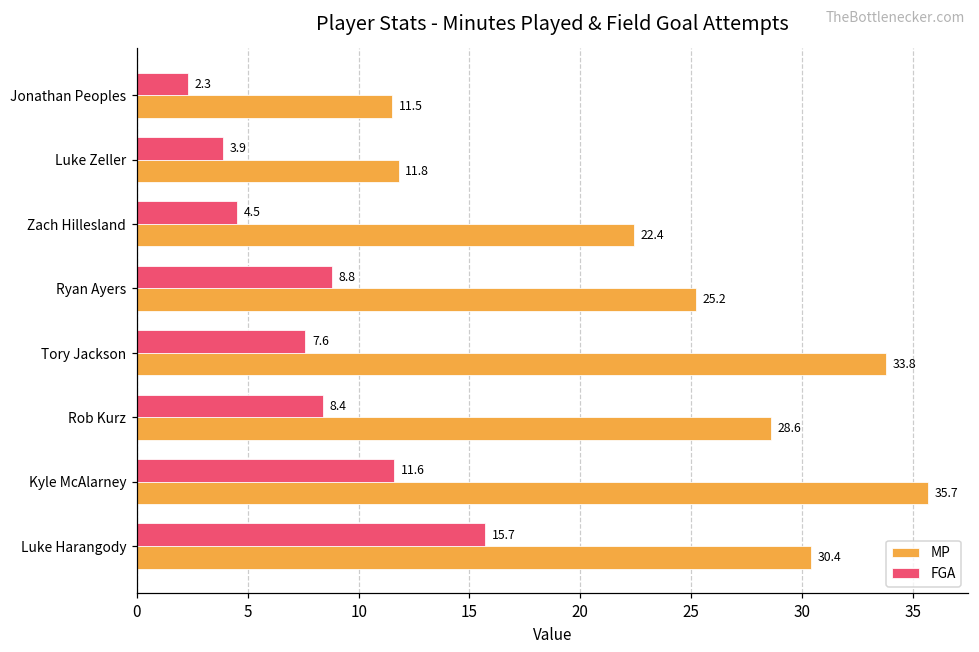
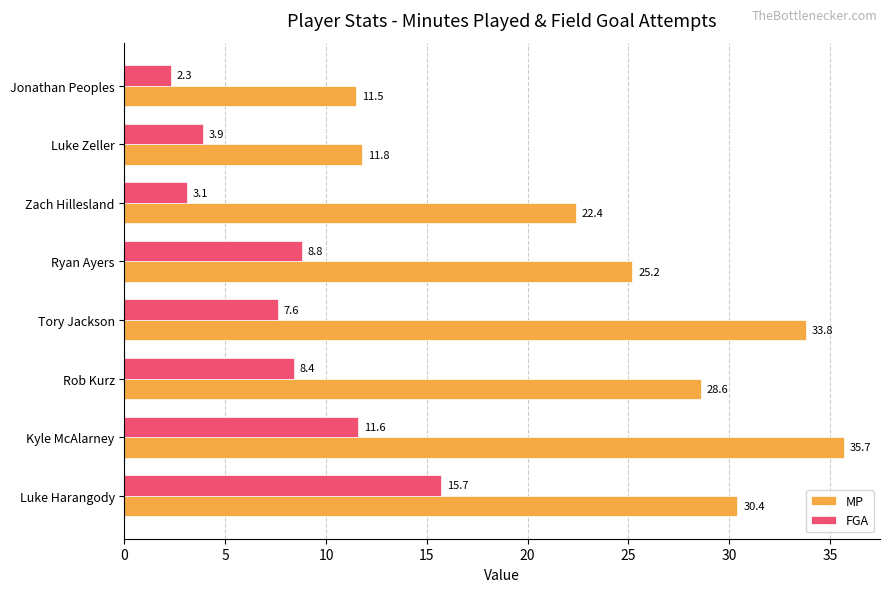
  {
    "MP": {
      "Jonathan Peoples": 11.5,
      "Luke Zeller": 11.8,
      "Zach Hillesland": 22.4,
      "Ryan Ayers": 25.2,
      "Tory Jackson": 33.8,
      "Rob Kurz": 28.6,
      "Kyle McAlarney": 35.7,
      "Luke Harangody": 30.4
    },
    "FGA": {
      "Jonathan Peoples": 2.3,
      "Luke Zeller": 3.9,
-     "Zach Hillesland": 4.5,
+     "Zach Hillesland": 3.1,
      "Ryan Ayers": 8.8,
      "Tory Jackson": 7.6,
      "Rob Kurz": 8.4,
      "Kyle McAlarney": 11.6,
      "Luke Harangody": 15.7
    }
  }
